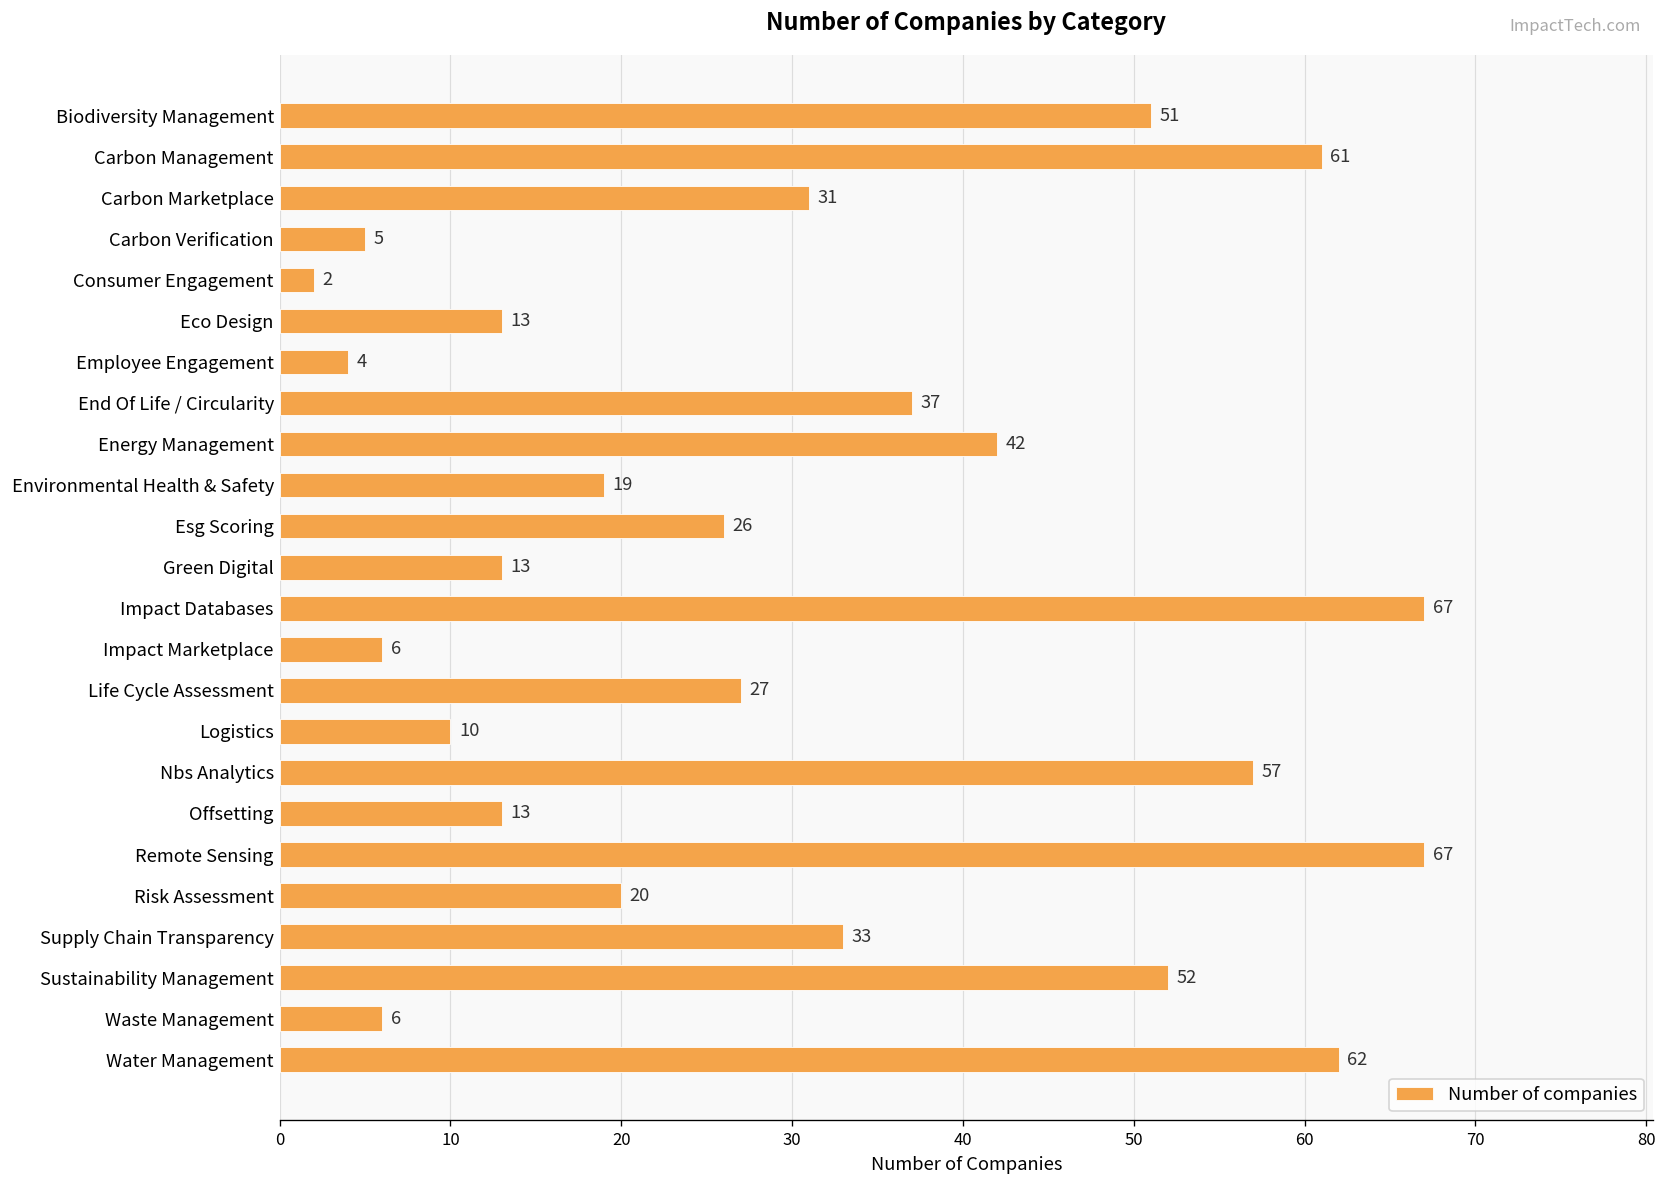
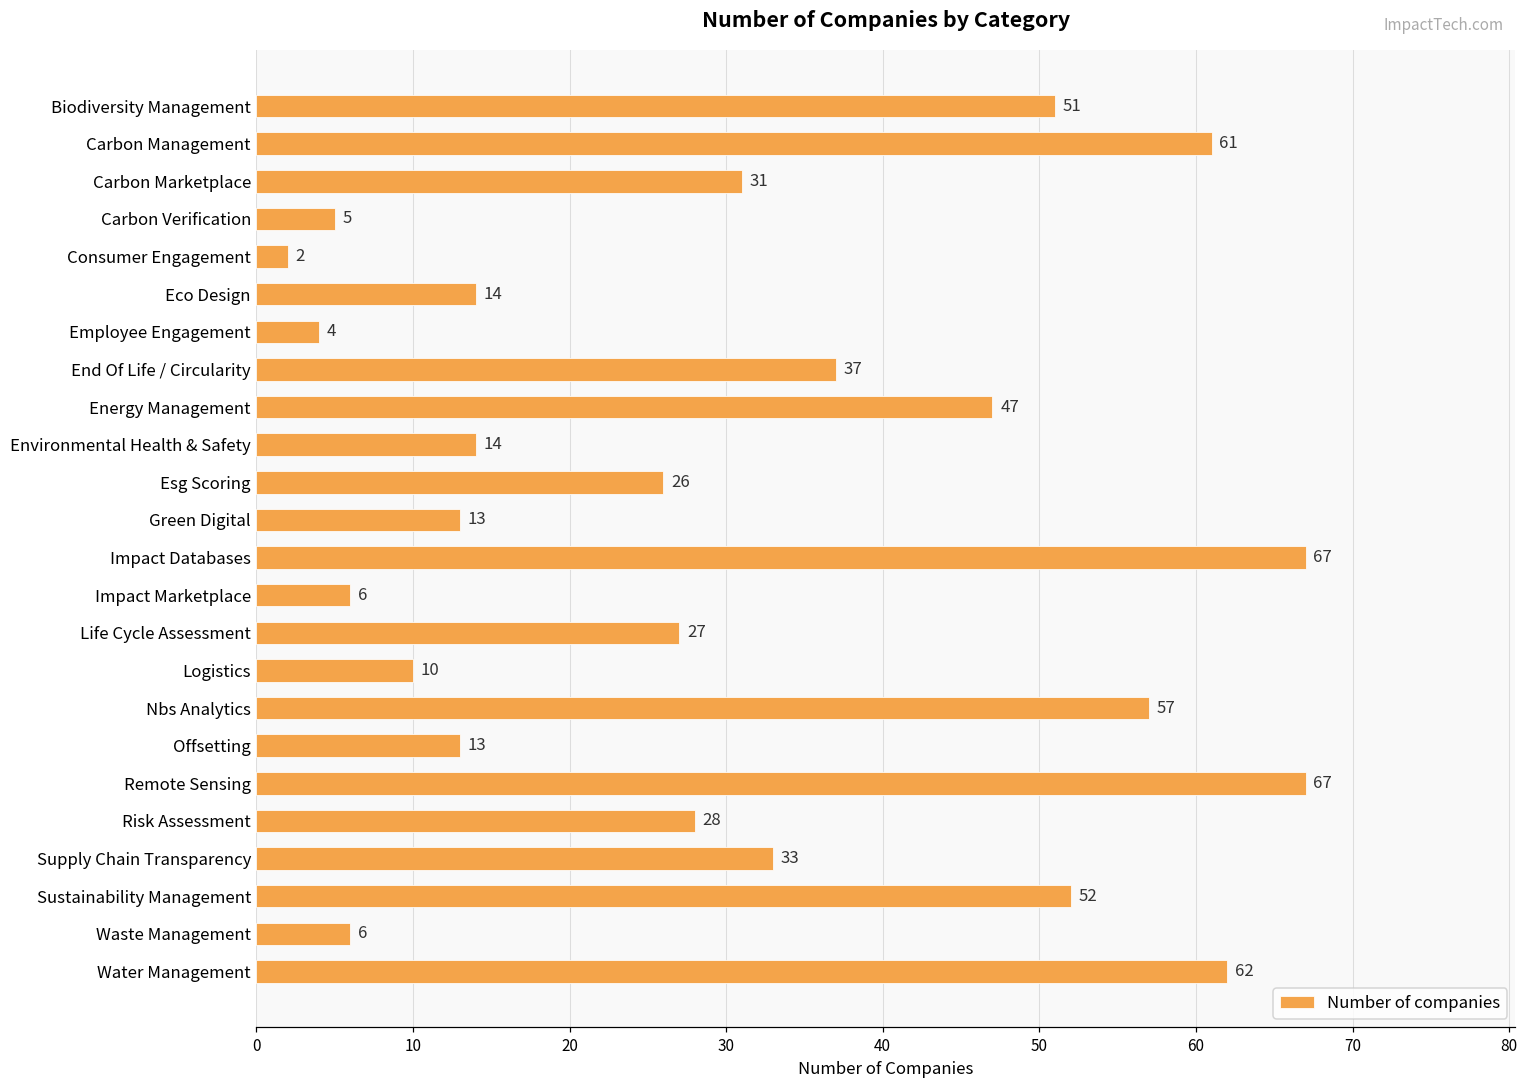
  {
    "Biodiversity Management": 51,
    "Carbon Management": 61,
    "Carbon Marketplace": 31,
    "Carbon Verification": 5,
    "Consumer Engagement": 2,
-   "Eco Design": 13,
+   "Eco Design": 14,
    "Employee Engagement": 4,
    "End Of Life / Circularity": 37,
-   "Energy Management": 42,
-   "Environmental Health & Safety": 19,
+   "Energy Management": 47,
+   "Environmental Health & Safety": 14,
    "Esg Scoring": 26,
    "Green Digital": 13,
    "Impact Databases": 67,
    "Impact Marketplace": 6,
    "Life Cycle Assessment": 27,
    "Logistics": 10,
    "Nbs Analytics": 57,
    "Offsetting": 13,
    "Remote Sensing": 67,
-   "Risk Assessment": 20,
+   "Risk Assessment": 28,
    "Supply Chain Transparency": 33,
    "Sustainability Management": 52,
    "Waste Management": 6,
    "Water Management": 62
  }
